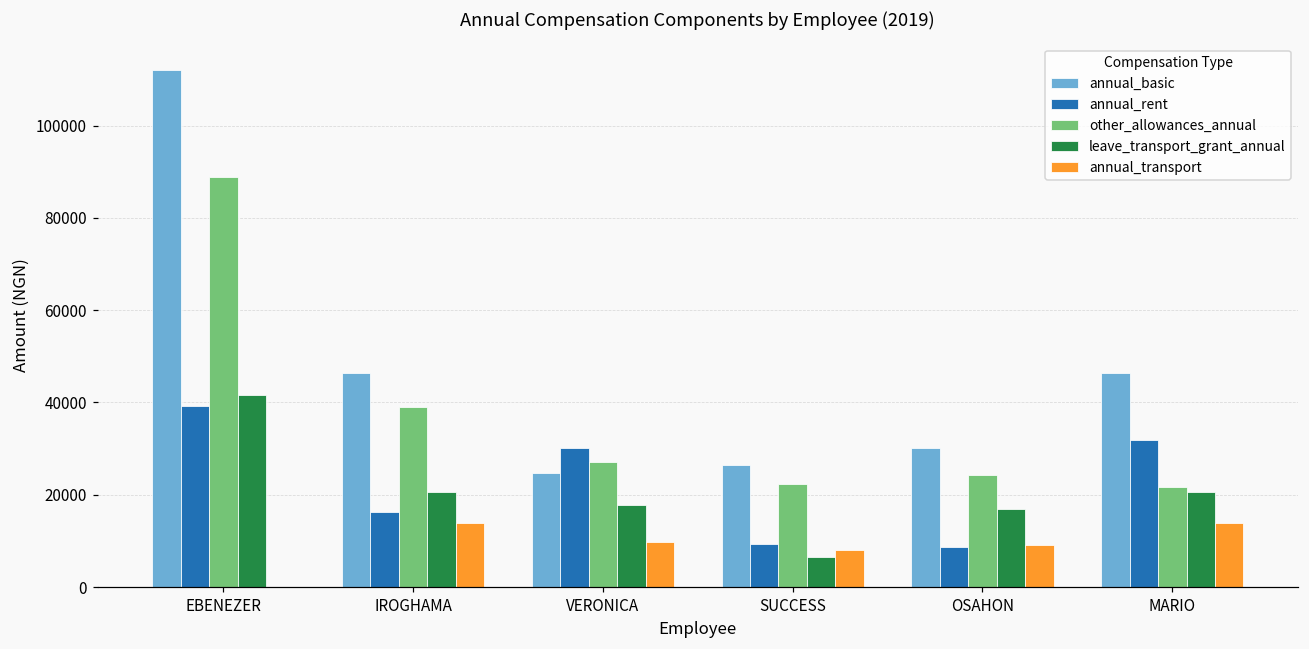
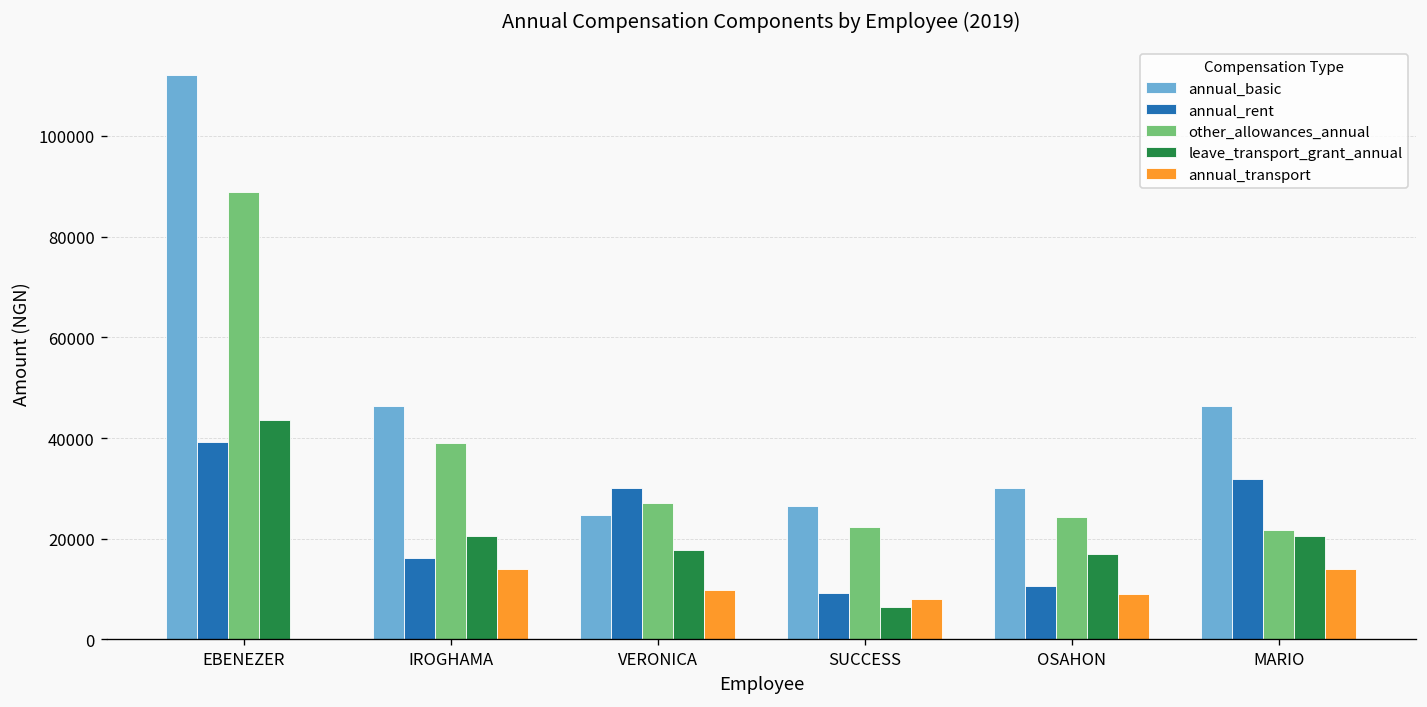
  {
    "annual_basic": {
      "EBENEZER": 112000,
      "IROGHAMA": 46000,
      "VERONICA": 25000,
      "SUCCESS": 27000,
      "OSAHON": 30000,
      "MARIO": 46000
    },
    "annual_rent": {
      "EBENEZER": 39000,
      "IROGHAMA": 16000,
      "VERONICA": 30000,
      "SUCCESS": 9000,
-     "OSAHON": 9000,
+     "OSAHON": 11000,
      "MARIO": 32000
    },
    "other_allowances_annual": {
      "EBENEZER": 89000,
      "IROGHAMA": 39000,
      "VERONICA": 27000,
      "SUCCESS": 22000,
      "OSAHON": 24000,
      "MARIO": 22000
    },
    "leave_transport_grant_annual": {
-     "EBENEZER": 42000,
+     "EBENEZER": 44000,
      "IROGHAMA": 21000,
      "VERONICA": 18000,
      "SUCCESS": 6000,
      "OSAHON": 17000,
      "MARIO": 21000
    },
    "annual_transport": {
      "EBENEZER": 0,
      "IROGHAMA": 14000,
      "VERONICA": 10000,
      "SUCCESS": 8000,
      "OSAHON": 9000,
      "MARIO": 14000
    }
  }
